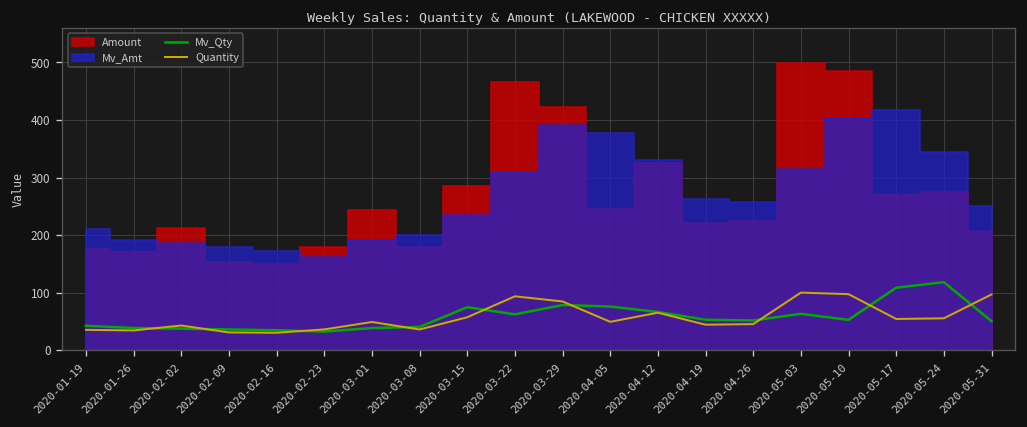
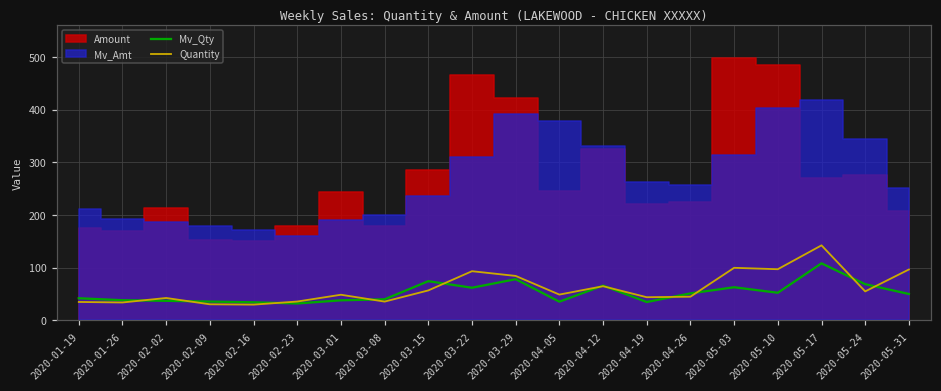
  {
    "Mv_Qty": {
      "2020-01-19": 40,
      "2020-03-01": 40,
      "2020-03-15": 70,
      "2020-03-22": 60,
      "2020-03-29": 80,
-     "2020-04-05": 80,
-     "2020-04-19": 50,
+     "2020-04-05": 40,
+     "2020-04-19": 40,
      "2020-04-26": 50,
      "2020-05-03": 60,
      "2020-05-10": 50,
      "2020-05-17": 110,
-     "2020-05-24": 120,
+     "2020-05-24": 70,
      "2020-05-31": 50
    },
    "Quantity": {
      "2020-01-19": 40,
      "2020-03-01": 50,
      "2020-03-15": 60,
      "2020-03-22": 90,
      "2020-03-29": 80,
      "2020-04-05": 50,
      "2020-04-19": 40,
      "2020-04-26": 50,
      "2020-05-03": 100,
      "2020-05-10": 100,
-     "2020-05-17": 50,
+     "2020-05-17": 140,
      "2020-05-24": 60,
      "2020-05-31": 100
    }
  }
